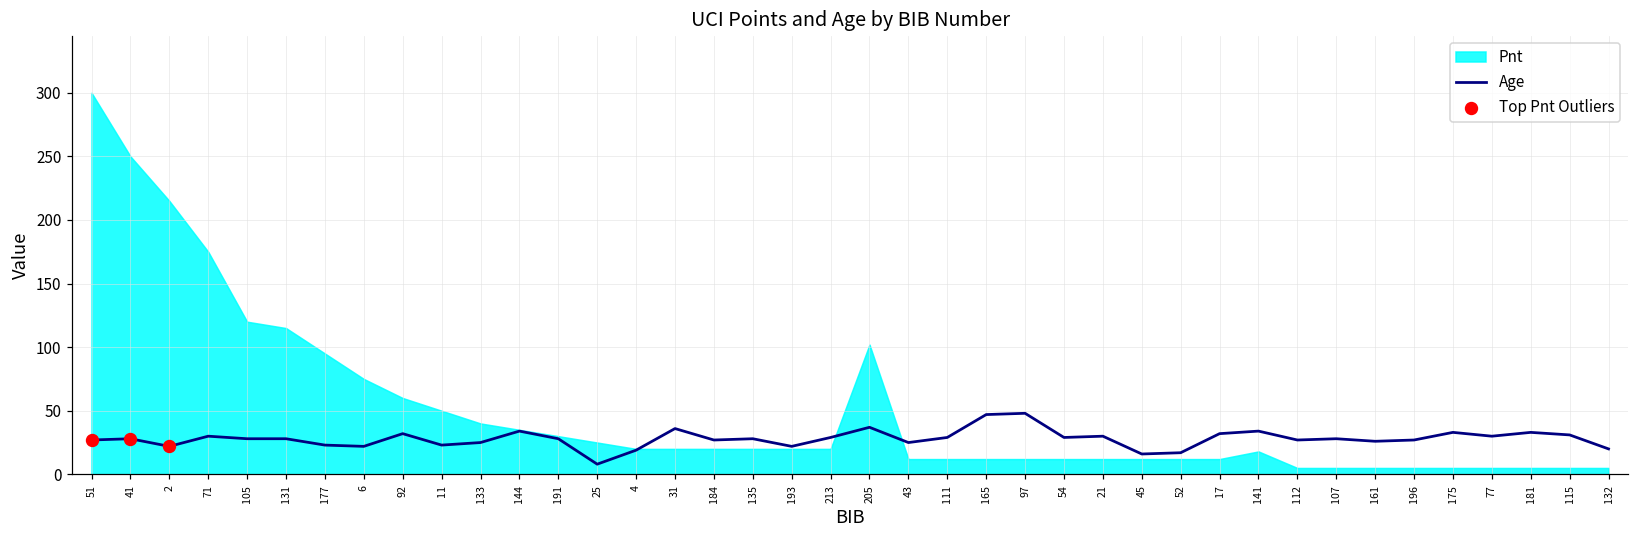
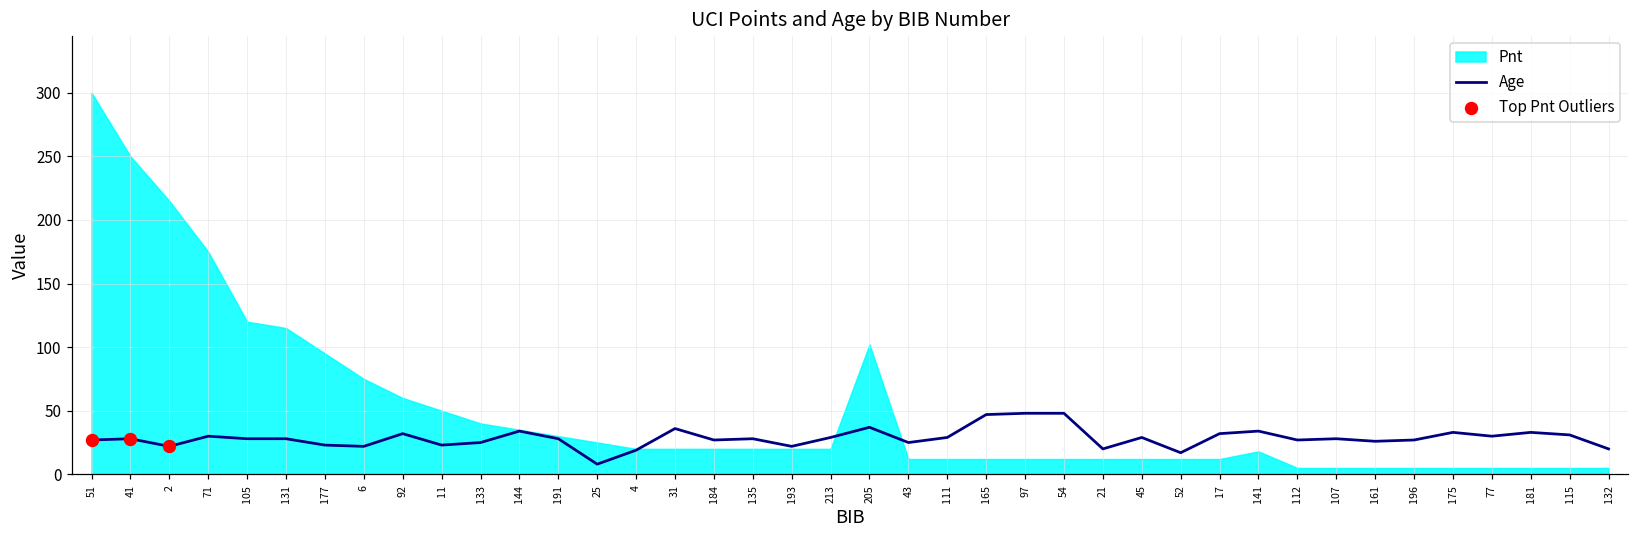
  {
    "Pnt": {
      "51": 300,
      "41": 250,
      "2": 215,
      "71": 175,
      "105": 120,
      "131": 115,
      "177": 95,
      "6": 75,
      "92": 60,
      "11": 50,
      "133": 40,
      "25": 25,
      "31": 20,
      "184": 20,
      "135": 20,
      "213": 20,
      "205": 102,
      "43": 12,
      "111": 12,
      "165": 12,
      "97": 12,
      "54": 12,
      "21": 12,
      "45": 12,
      "52": 12,
      "17": 12,
      "141": 18,
      "112": 5,
      "107": 5,
      "161": 5,
      "196": 5,
      "175": 5,
      "77": 5,
      "181": 5,
      "115": 5,
      "132": 5
    },
    "Age": {
      "71": 30,
      "105": 28,
      "131": 28,
      "177": 23,
      "6": 22,
      "92": 32,
      "11": 23,
      "133": 25,
      "25": 8,
      "31": 36,
      "184": 27,
      "135": 28,
      "213": 29,
      "205": 37,
      "43": 25,
      "111": 29,
      "165": 47,
      "97": 48,
-     "54": 29,
-     "21": 30,
-     "45": 16,
+     "54": 48,
+     "21": 20,
+     "45": 29,
      "52": 17,
      "17": 32,
      "141": 34,
      "112": 27,
      "107": 28,
      "161": 26,
      "196": 27,
      "175": 33,
      "77": 30,
      "181": 33,
      "115": 31,
      "132": 20
    }
  }
